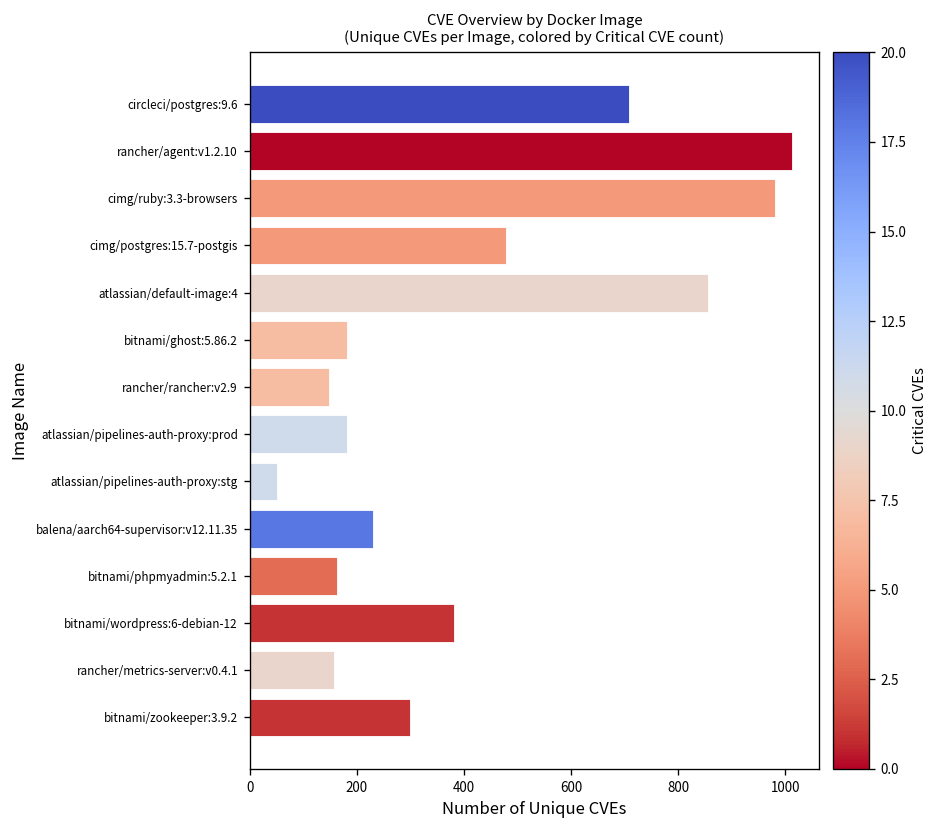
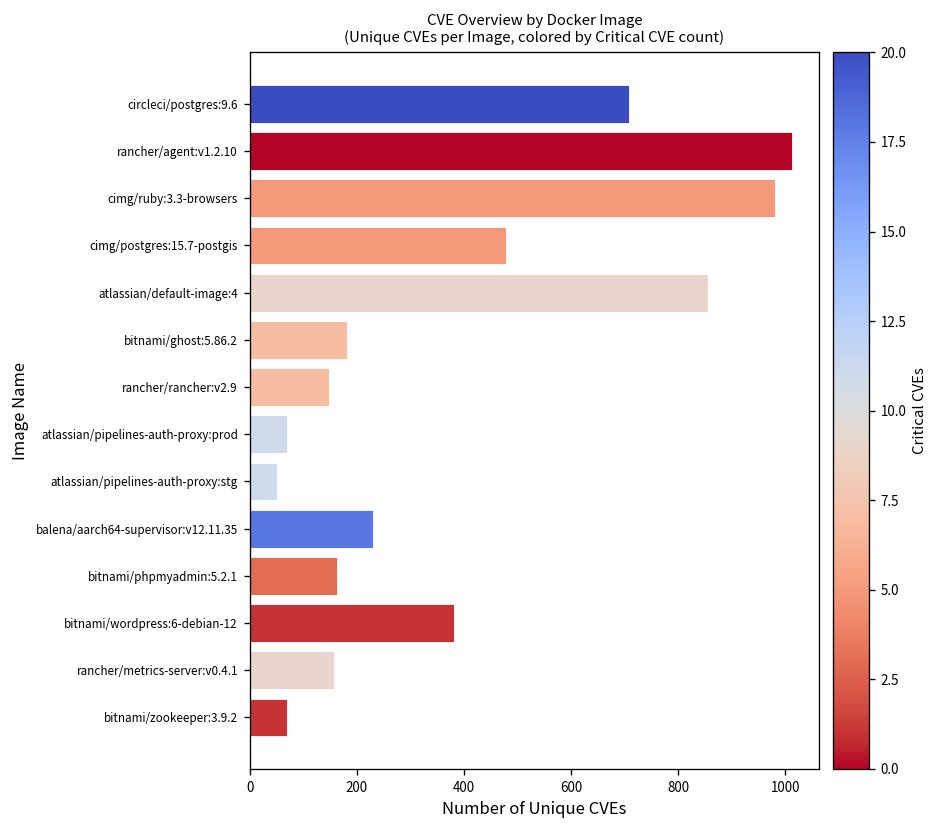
  {
    "circleci/postgres:9.6": 710,
    "rancher/agent:v1.2.10": 1010,
    "cimg/ruby:3.3-browsers": 980,
    "cimg/postgres:15.7-postgis": 480,
    "atlassian/default-image:4": 860,
    "bitnami/ghost:5.86.2": 180,
    "rancher/rancher:v2.9": 150,
-   "atlassian/pipelines-auth-proxy:prod": 180,
+   "atlassian/pipelines-auth-proxy:prod": 70,
    "atlassian/pipelines-auth-proxy:stg": 50,
    "balena/aarch64-supervisor:v12.11.35": 230,
    "bitnami/phpmyadmin:5.2.1": 160,
    "bitnami/wordpress:6-debian-12": 380,
    "rancher/metrics-server:v0.4.1": 160,
-   "bitnami/zookeeper:3.9.2": 300
+   "bitnami/zookeeper:3.9.2": 70
  }
